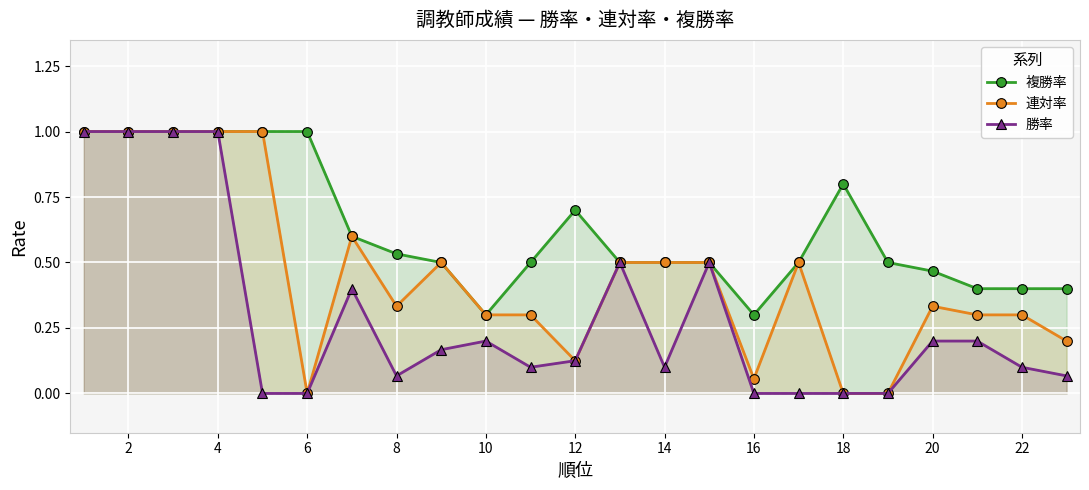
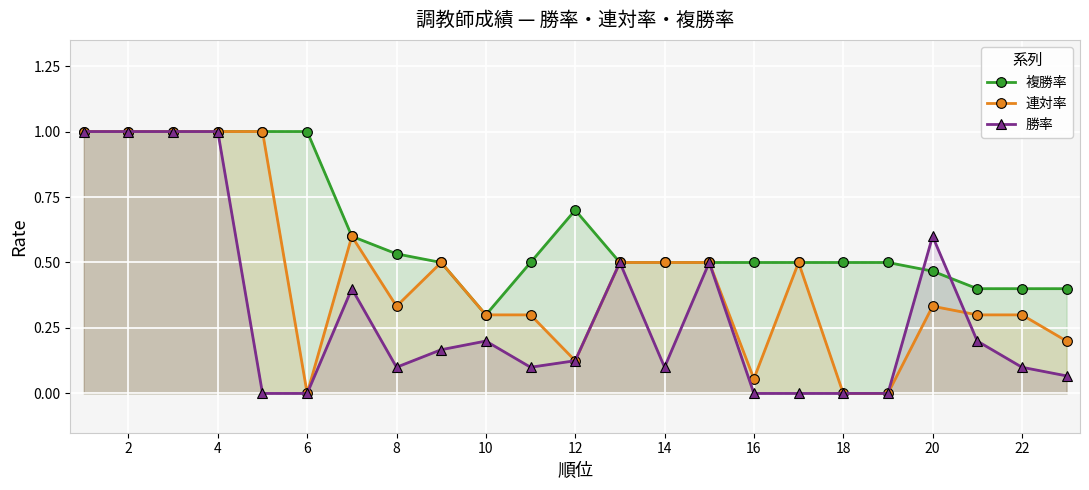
  {
    "複勝率": {
      "6": 1.0,
      "8": 0.53,
      "12": 0.7,
-     "16": 0.3,
-     "18": 0.8,
+     "16": 0.5,
+     "18": 0.5,
      "20": 0.47,
      "22": 0.4
    },
    "連対率": {
      "8": 0.33,
      "16": 0.06,
      "20": 0.33,
      "22": 0.30
    },
    "勝率": {
-     "8": 0.07,
+     "8": 0.10,
      "10": 0.20,
      "14": 0.10,
      "16": 0.00,
-     "20": 0.2,
+     "20": 0.6,
      "22": 0.10
    }
  }
